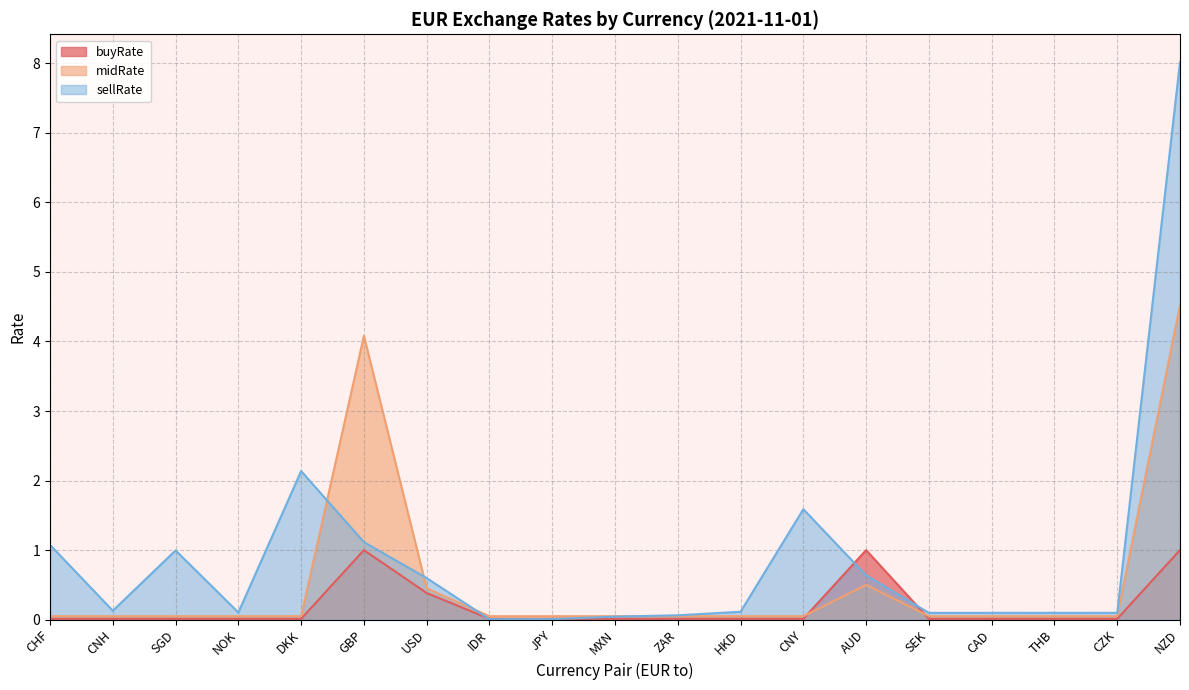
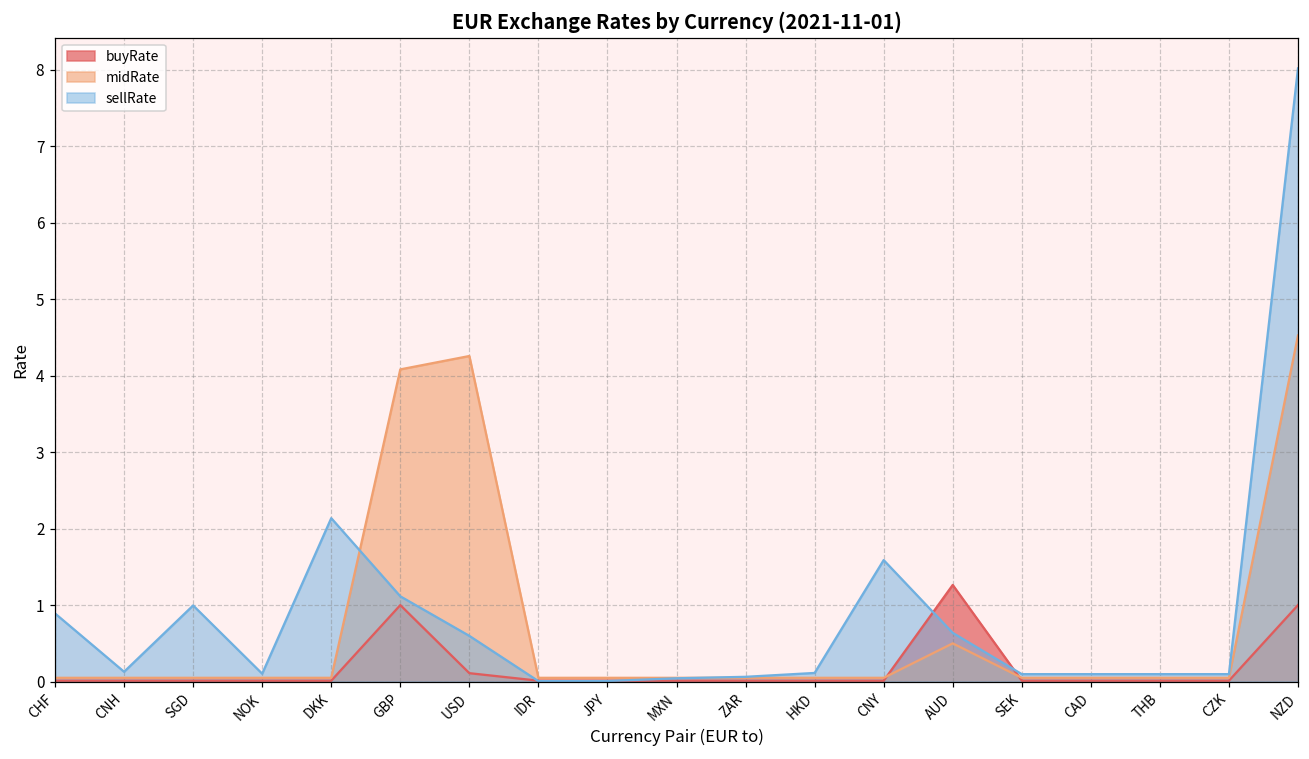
  {
    "buyRate": {
      "CHF": 0.0,
      "CNH": 0.0,
      "SGD": 0.0,
      "NOK": 0.0,
      "DKK": 0.0,
      "GBP": 1.0,
-     "USD": 0.4,
+     "USD": 0.1,
      "ZAR": 0.0,
      "HKD": 0.0,
      "CNY": 0.0,
-     "AUD": 1.0,
+     "AUD": 1.3,
      "SEK": 0.0,
      "CAD": 0.0,
      "THB": 0.0,
      "CZK": 0.0,
      "NZD": 1.0
    },
    "midRate": {
      "CHF": 0.0,
      "CNH": 0.0,
      "SGD": 0.0,
      "NOK": 0.0,
      "DKK": 0.0,
      "GBP": 4.1,
-     "USD": 0.5,
+     "USD": 4.3,
      "IDR": 0.0,
      "JPY": 0.0,
      "HKD": 0.0,
      "CNY": 0.0,
      "AUD": 0.5,
      "SEK": 0.0,
      "CAD": 0.0,
      "THB": 0.0,
      "CZK": 0.0,
      "NZD": 4.5
    },
    "sellRate": {
-     "CHF": 1.1,
+     "CHF": 0.9,
      "CNH": 0.1,
      "SGD": 1.0,
      "NOK": 0.1,
      "DKK": 2.1,
      "GBP": 1.1,
      "USD": 0.6,
      "HKD": 0.1,
      "CNY": 1.6,
      "AUD": 0.6,
      "SEK": 0.1,
      "CAD": 0.1,
      "THB": 0.1,
      "CZK": 0.1,
      "NZD": 8.0
    }
  }
